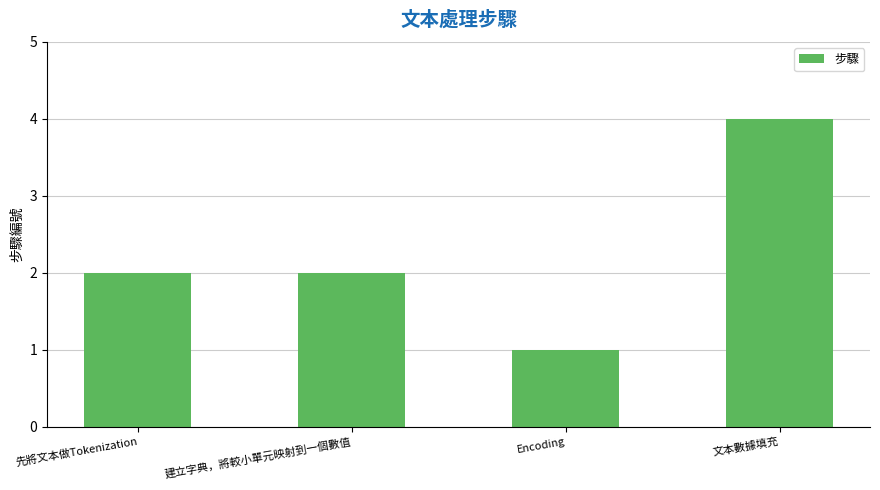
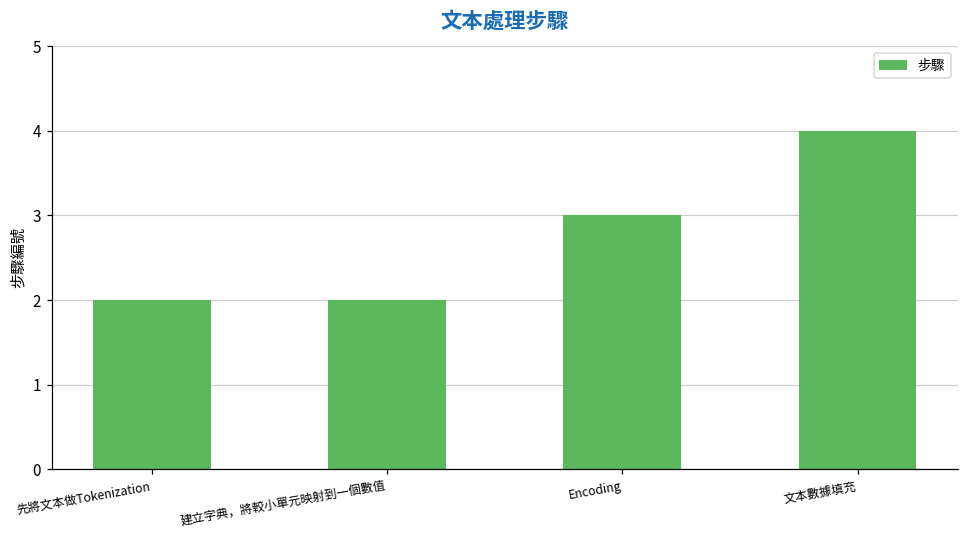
  {
    "先將文本做Tokenization": 2,
    "建立字典，將較小單元映射到一個數值": 2,
-   "Encoding": 1,
+   "Encoding": 3,
    "文本數據填充": 4
  }
